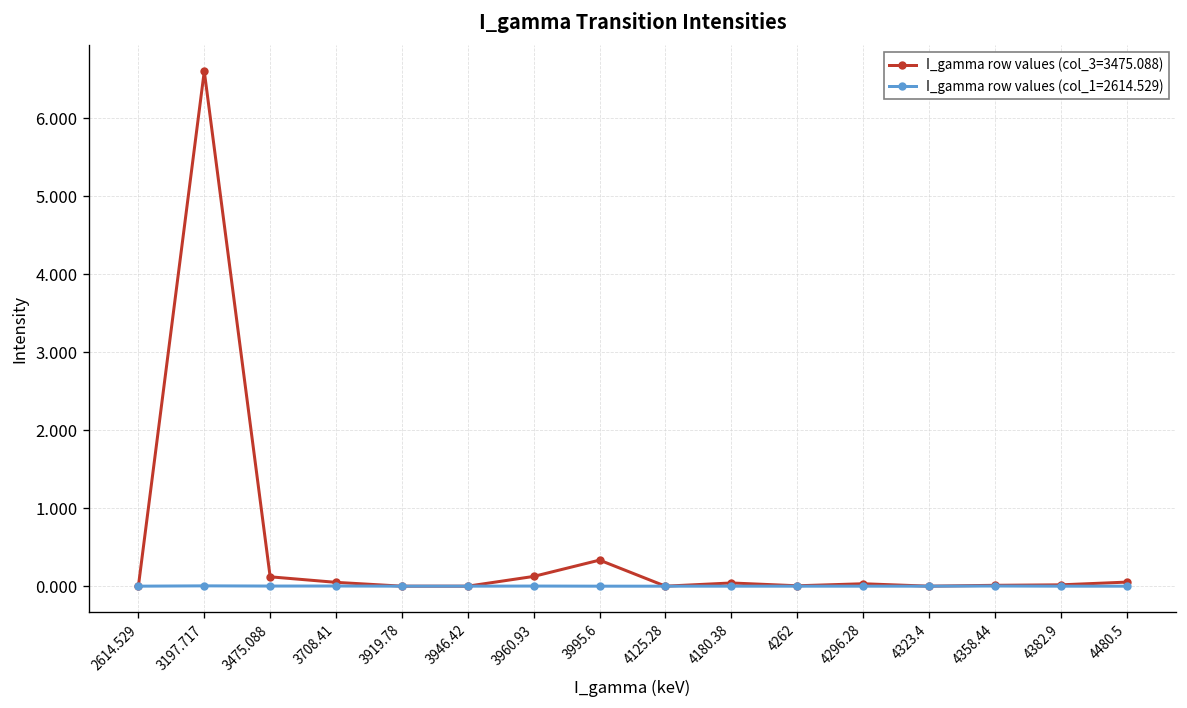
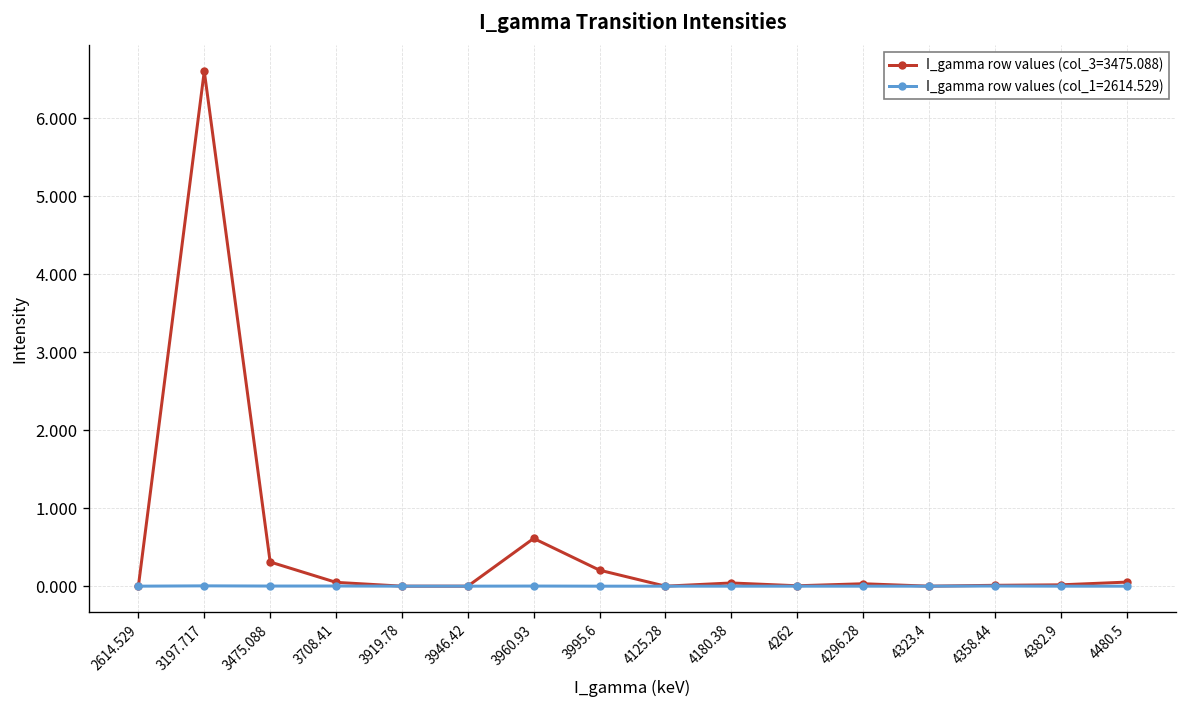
  {
    "I_gamma row values (col_3=3475.088)": {
      "3197.717": 6.6,
-     "3475.088": 0.1,
+     "3475.088": 0.3,
      "3708.41": 0.0,
-     "3960.93": 0.1,
-     "3995.6": 0.3,
+     "3960.93": 0.6,
+     "3995.6": 0.2,
      "4180.38": 0.0,
      "4480.5": 0.1
    },
    "I_gamma row values (col_1=2614.529)": {
      "3197.717": 0.0,
      "3475.088": 0.0,
      "3708.41": 0.0,
      "3960.93": 0.0,
      "3995.6": 0.0,
      "4180.38": 0.0,
      "4480.5": 0.0
    }
  }
